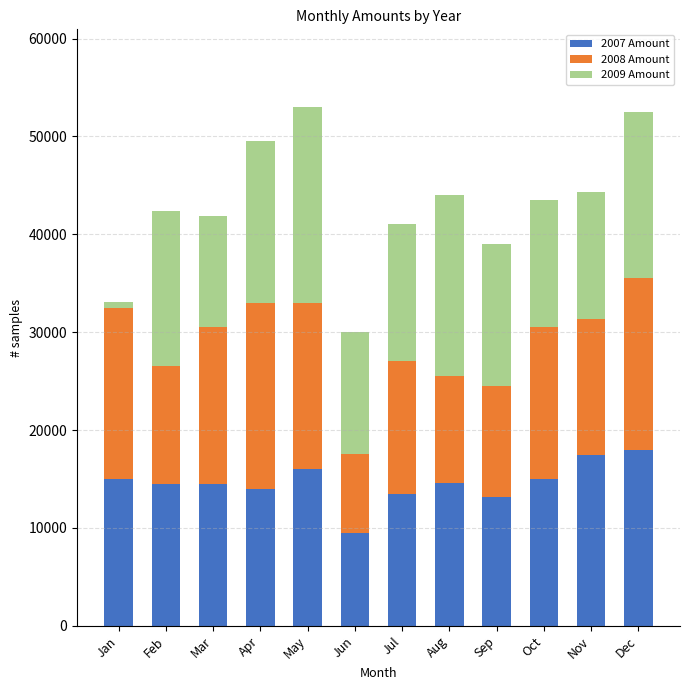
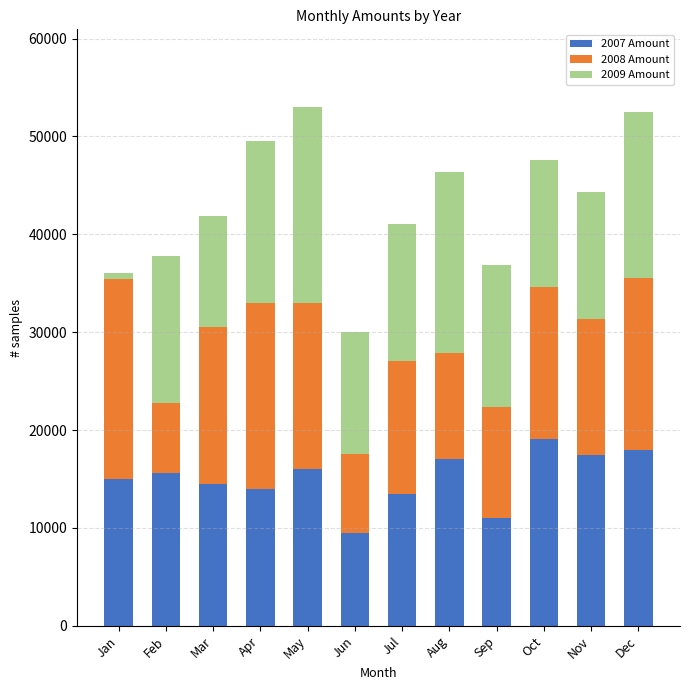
  {
    "2007 Amount": {
      "Jan": 15000,
-     "Feb": 15000,
+     "Feb": 16000,
      "Mar": 15000,
      "Apr": 14000,
      "May": 16000,
      "Jun": 10000,
      "Jul": 14000,
-     "Aug": 15000,
-     "Sep": 13000,
-     "Oct": 15000,
+     "Aug": 17000,
+     "Sep": 11000,
+     "Oct": 19000,
      "Nov": 18000,
      "Dec": 18000
    },
    "2008 Amount": {
-     "Jan": 18000,
-     "Feb": 12000,
+     "Jan": 20000,
+     "Feb": 7000,
      "Mar": 16000,
      "Apr": 19000,
      "May": 17000,
      "Jun": 8000,
      "Jul": 14000,
      "Aug": 11000,
      "Sep": 11000,
      "Oct": 16000,
      "Nov": 14000,
      "Dec": 18000
    },
    "2009 Amount": {
      "Jan": 1000,
-     "Feb": 16000,
+     "Feb": 15000,
      "Mar": 11000,
      "Apr": 17000,
      "May": 20000,
      "Jun": 13000,
      "Jul": 14000,
      "Aug": 19000,
      "Sep": 15000,
      "Oct": 13000,
      "Nov": 13000,
      "Dec": 17000
    }
  }
